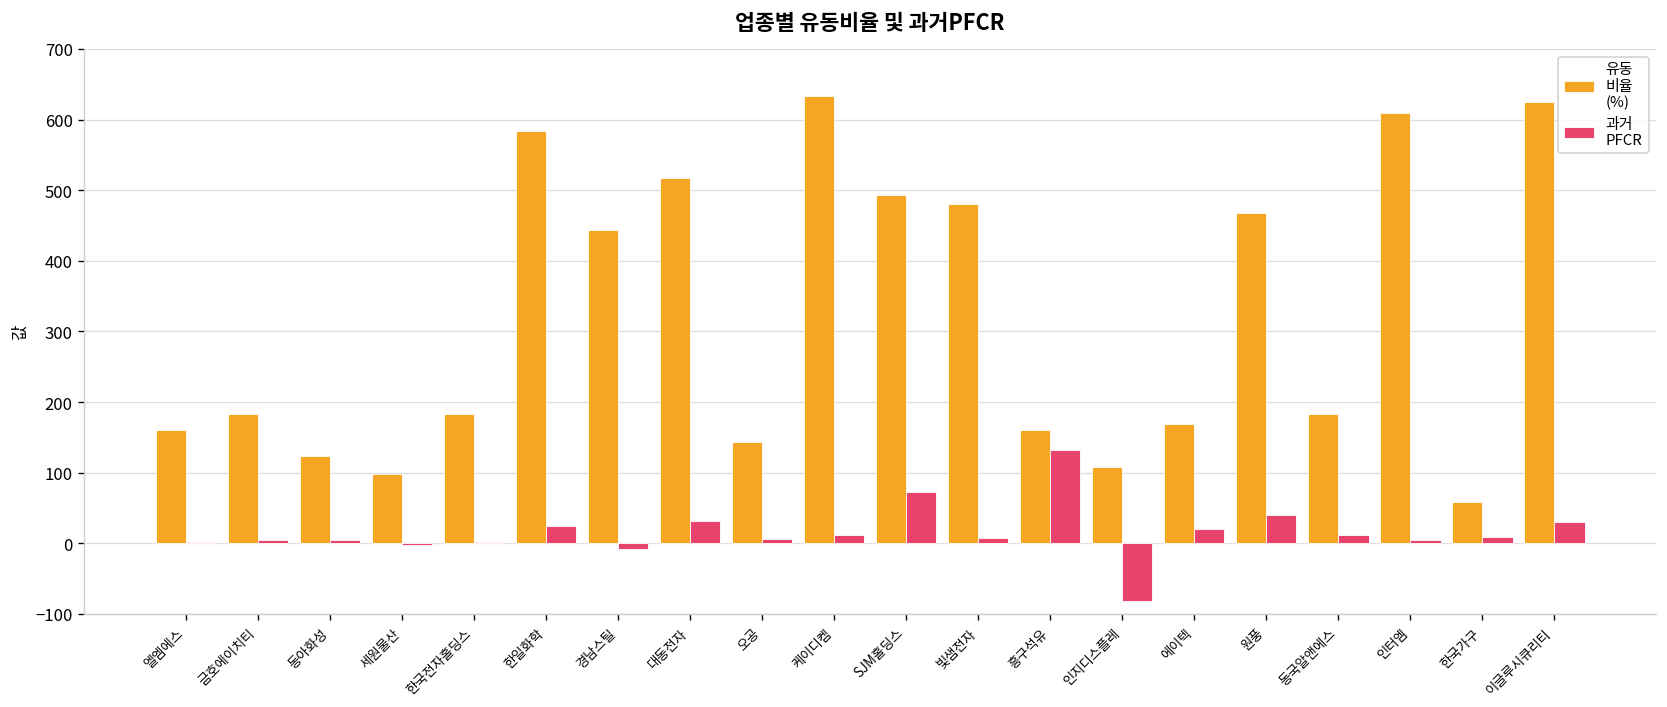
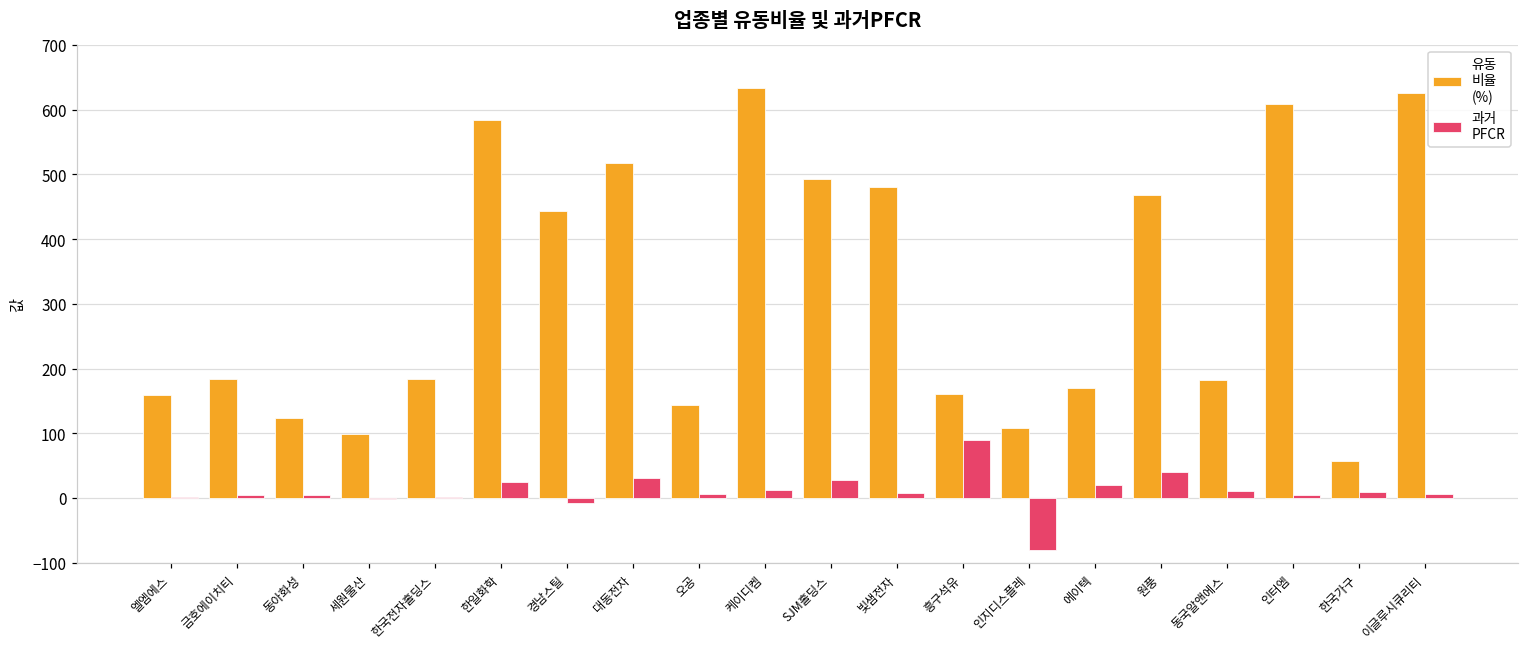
  {
    "유동 비율 (%)": {
      "엘엠에스": 160,
      "금호에이치티": 180,
      "동아화성": 120,
      "세원물산": 100,
      "한국전자홀딩스": 180,
      "한일화학": 580,
      "경남스틸": 440,
      "대동전자": 520,
      "오공": 140,
      "케이디켐": 630,
      "SJM홀딩스": 490,
      "빛샘전자": 480,
      "흥구석유": 160,
      "인지디스플레": 110,
      "에이텍": 170,
      "원풍": 470,
      "동국알앤에스": 180,
      "인터엠": 610,
      "한국가구": 60,
      "이글루시큐리티": 630
    },
    "과거 PFCR": {
      "금호에이치티": 0,
      "동아화성": 10,
      "한일화학": 30,
      "경남스틸": -10,
      "대동전자": 30,
      "오공": 10,
      "케이디켐": 10,
-     "SJM홀딩스": 70,
+     "SJM홀딩스": 30,
      "빛샘전자": 10,
-     "흥구석유": 130,
+     "흥구석유": 90,
      "인지디스플레": -80,
      "에이텍": 20,
      "원풍": 40,
      "동국알앤에스": 10,
      "인터엠": 0,
      "한국가구": 10,
-     "이글루시큐리티": 30
+     "이글루시큐리티": 10
    }
  }
